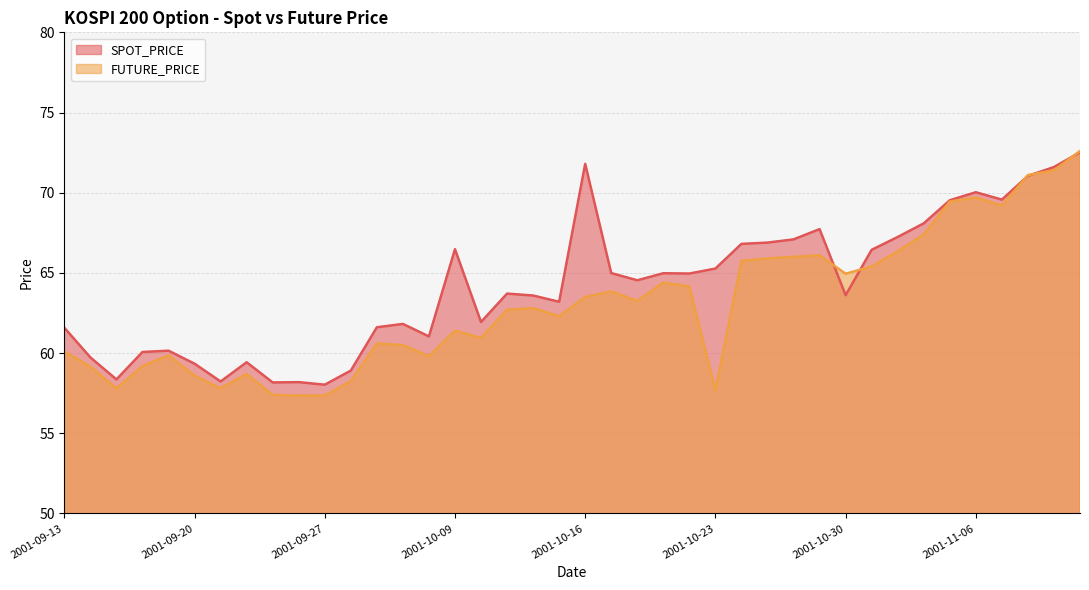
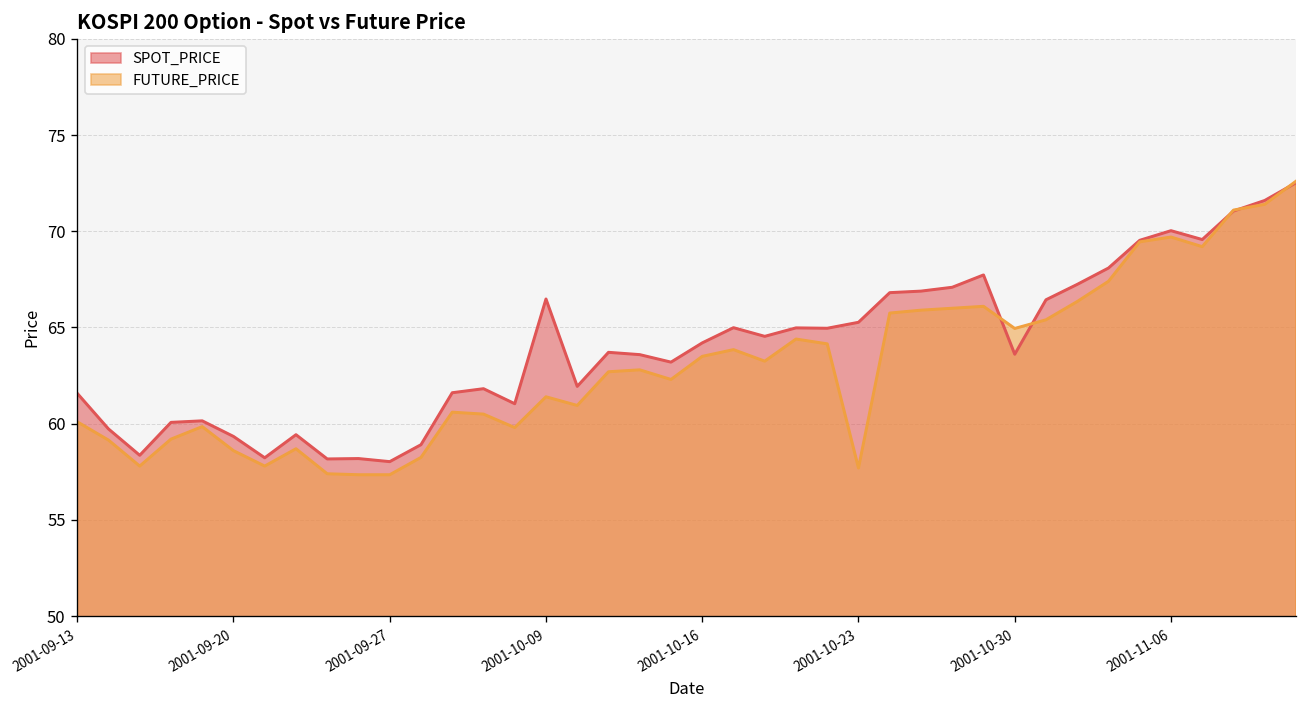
  {
    "SPOT_PRICE": {
      "2001-09-13": 61.6,
      "2001-09-20": 59.3,
      "2001-09-27": 58.0,
      "2001-10-09": 66.5,
-     "2001-10-16": 71.8,
+     "2001-10-16": 64.2,
      "2001-10-23": 65.3,
      "2001-10-30": 63.6,
      "2001-11-06": 70.0
    },
    "FUTURE_PRICE": {
      "2001-09-13": 60.1,
      "2001-09-20": 58.6,
      "2001-09-27": 57.4,
      "2001-10-09": 61.4,
      "2001-10-16": 63.5,
      "2001-10-23": 57.7,
      "2001-10-30": 65.0,
      "2001-11-06": 69.7
    }
  }
